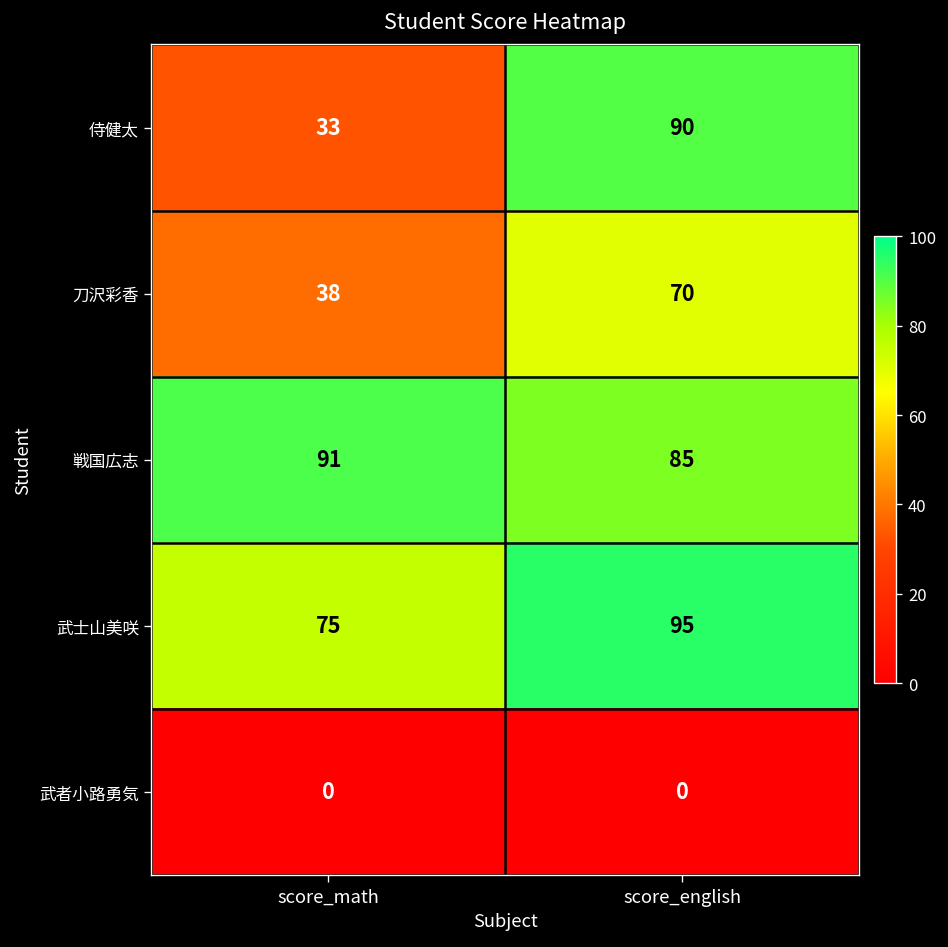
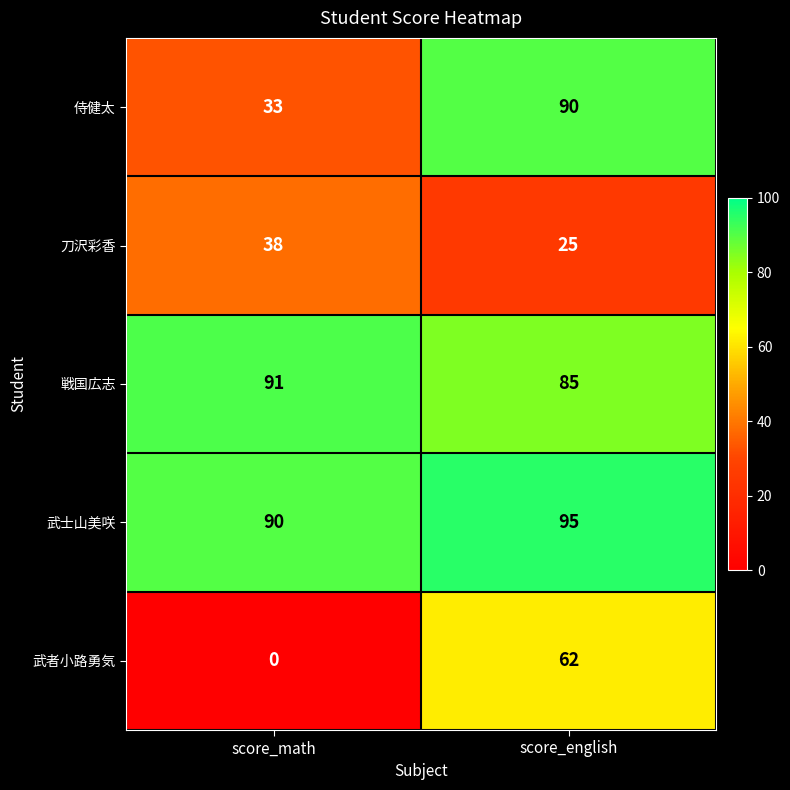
  {
    "侍健太": {
      "score_math": 33,
      "score_english": 90
    },
    "刀沢彩香": {
      "score_math": 38,
-     "score_english": 70
+     "score_english": 25
    },
    "戦国広志": {
      "score_math": 91,
      "score_english": 85
    },
    "武士山美咲": {
-     "score_math": 75,
+     "score_math": 90,
      "score_english": 95
    },
    "武者小路勇気": {
      "score_math": 0,
-     "score_english": 0
+     "score_english": 62
    }
  }
